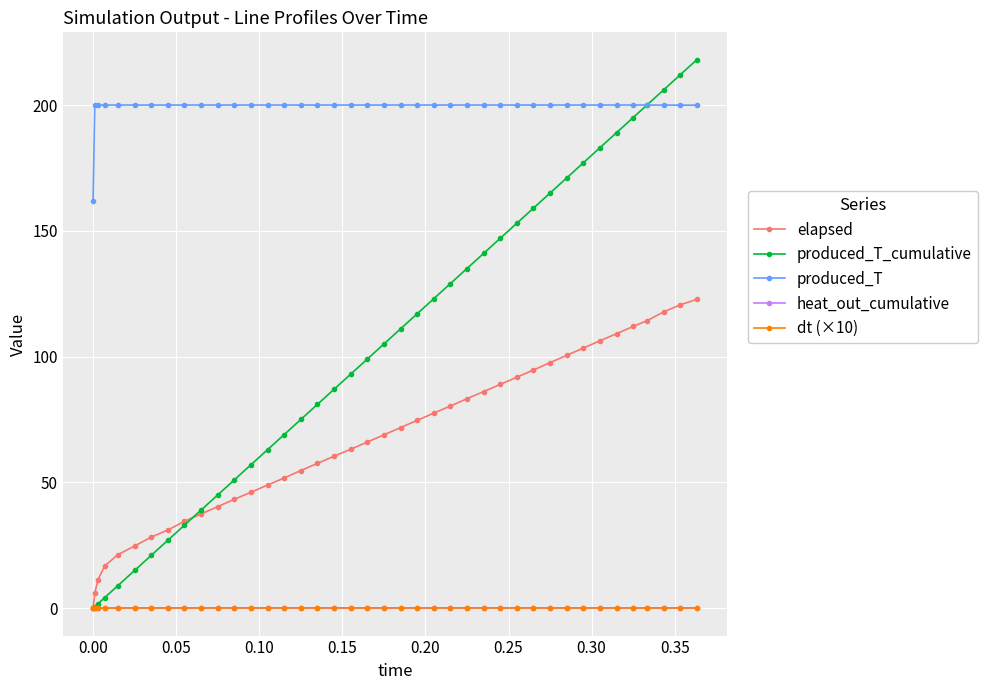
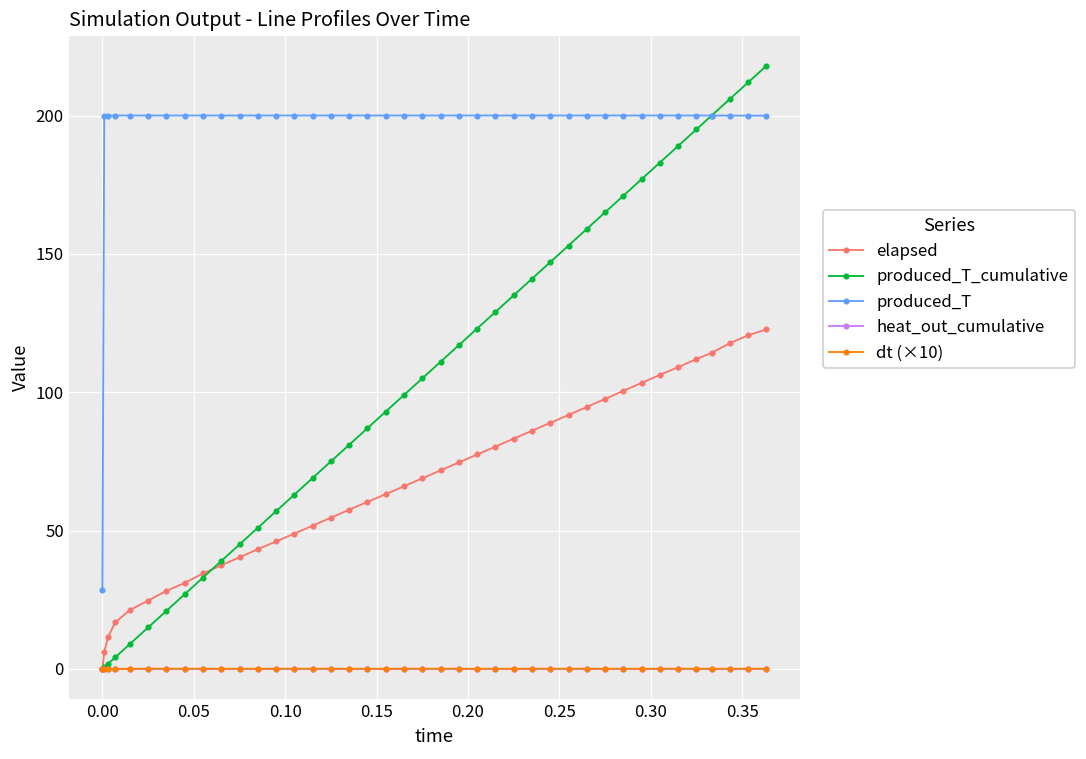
  {
    "produced_T": {
-     "0.00": 162
+     "0.00": 28
    }
  }
